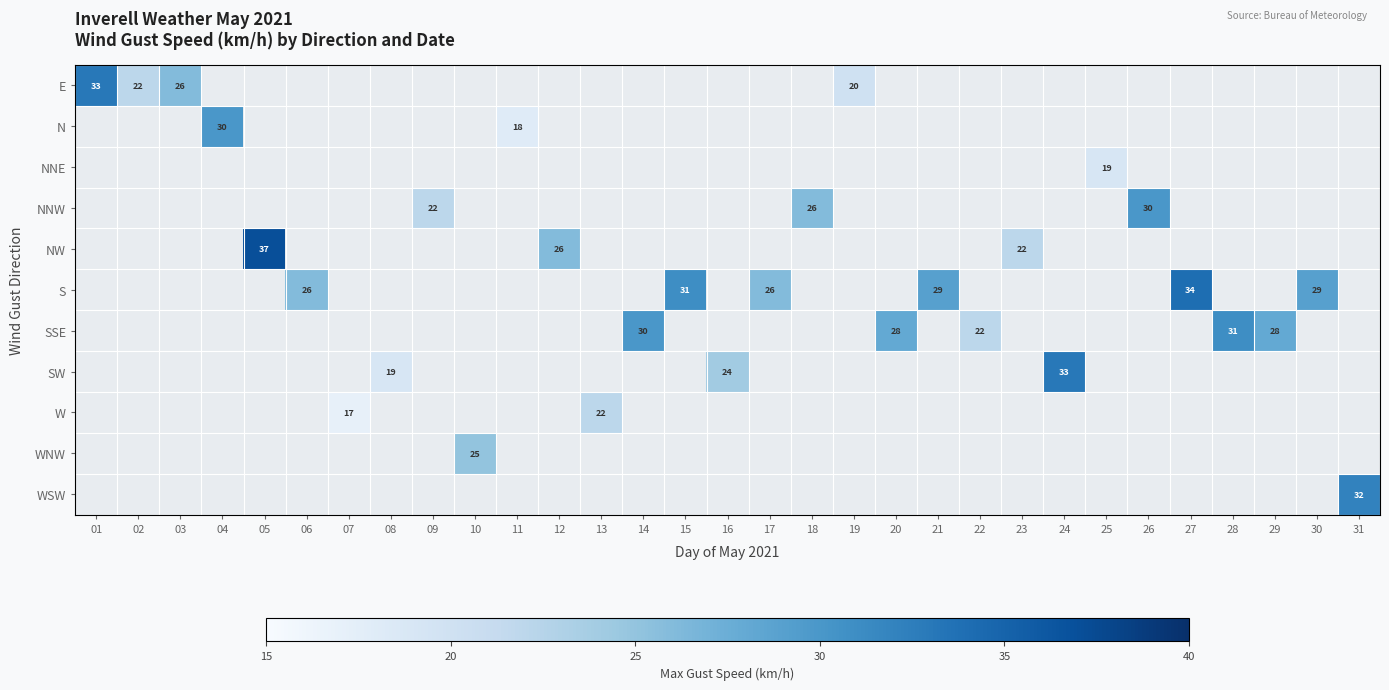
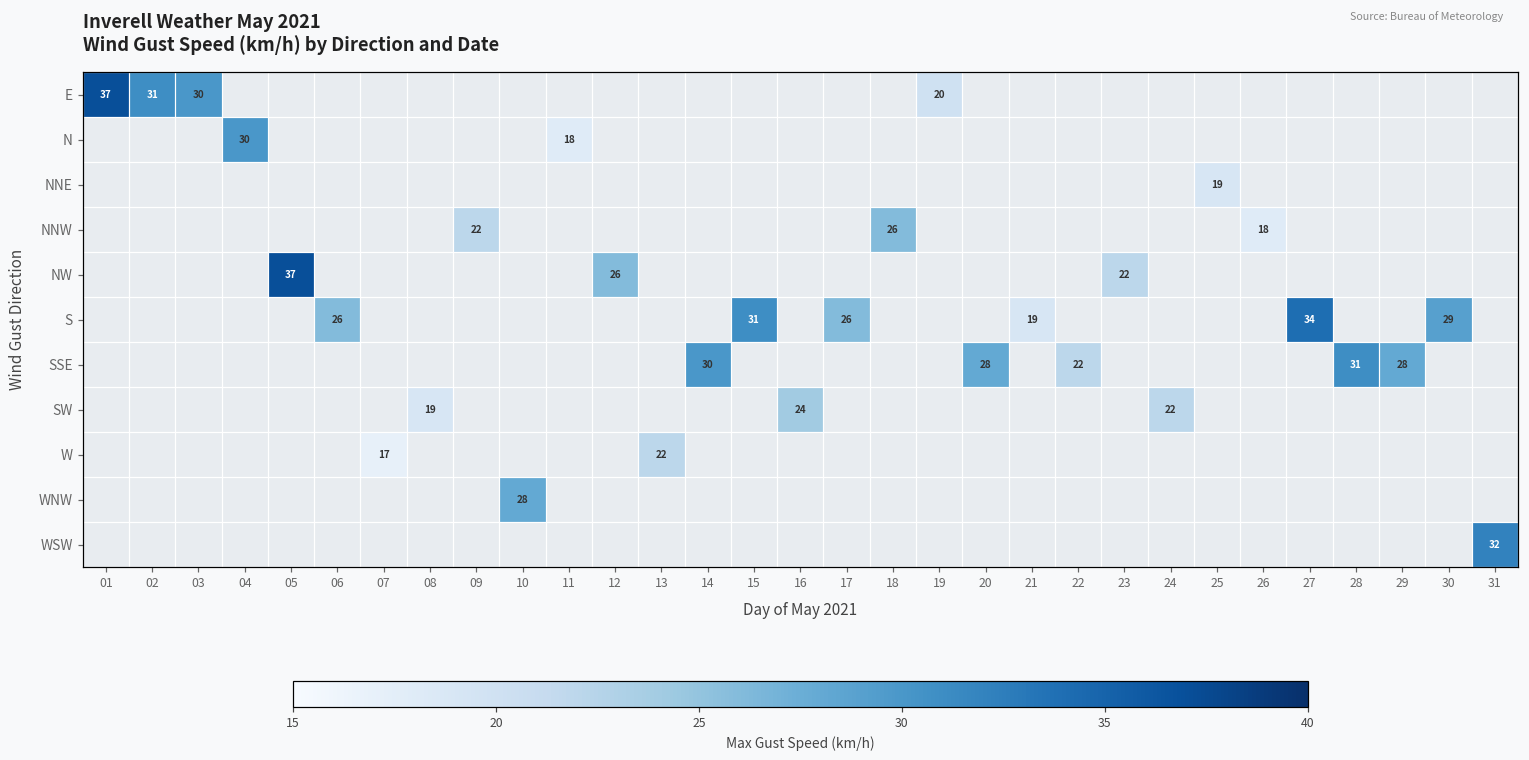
  {
    "E": {
-     "01": 33,
-     "02": 22,
-     "03": 26,
+     "01": 37,
+     "02": 31,
+     "03": 30,
      "19": 20
    },
    "N": {
      "04": 30,
      "11": 18
    },
    "NNE": {
      "25": 19
    },
    "NNW": {
      "09": 22,
      "18": 26,
-     "26": 30
+     "26": 18
    },
    "NW": {
      "05": 37,
      "12": 26,
      "23": 22
    },
    "S": {
      "06": 26,
      "15": 31,
      "17": 26,
-     "21": 29,
+     "21": 19,
      "27": 34,
      "30": 29
    },
    "SSE": {
      "14": 30,
      "20": 28,
      "22": 22,
      "28": 31,
      "29": 28
    },
    "SW": {
      "08": 19,
      "16": 24,
-     "24": 33
+     "24": 22
    },
    "W": {
      "07": 17,
      "13": 22
    },
    "WNW": {
-     "10": 25
+     "10": 28
    },
    "WSW": {
      "31": 32
    }
  }
